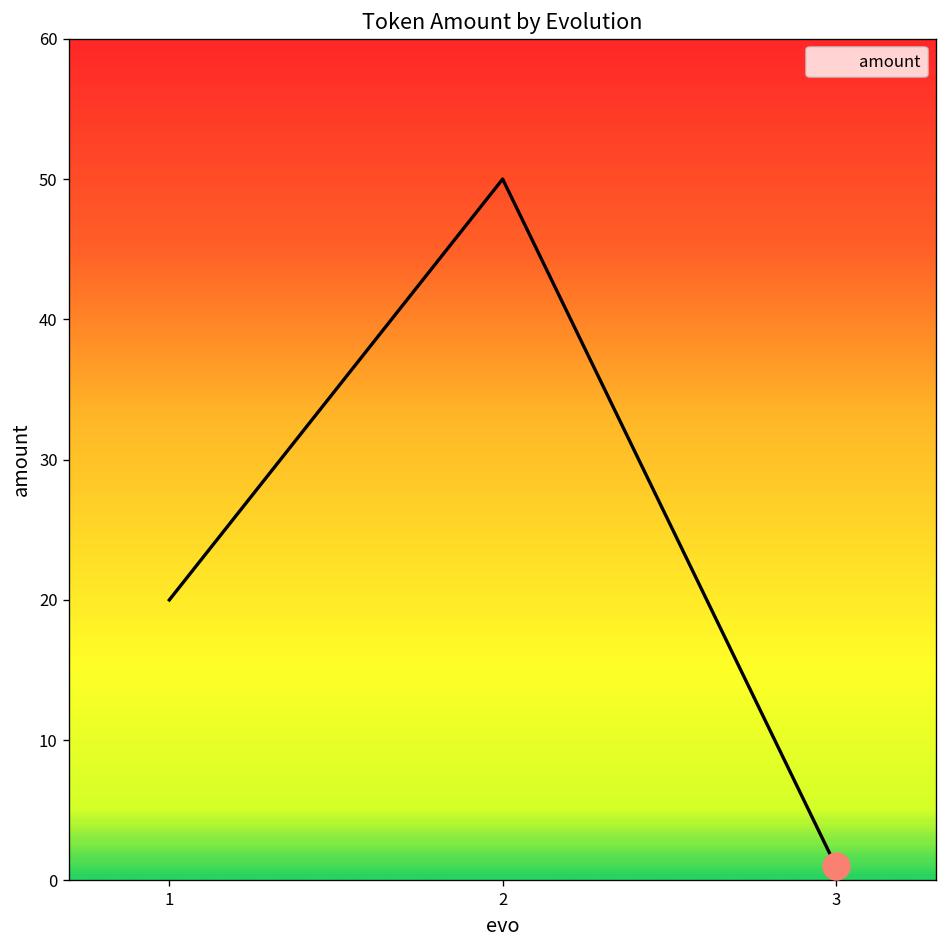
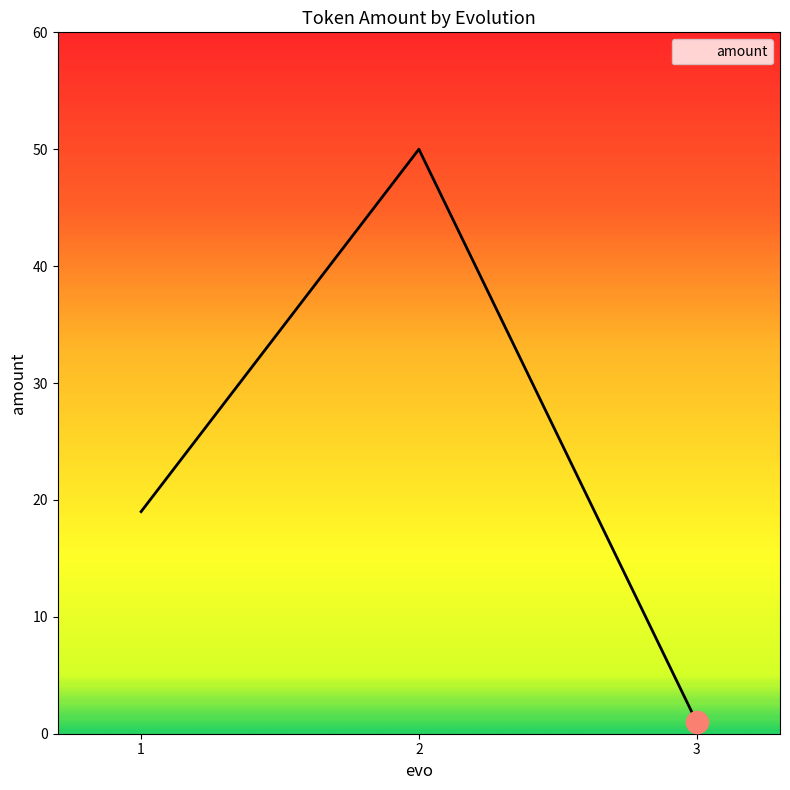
  {
    "amount": {
-     "1": 20,
+     "1": 19,
      "2": 50
    }
  }
